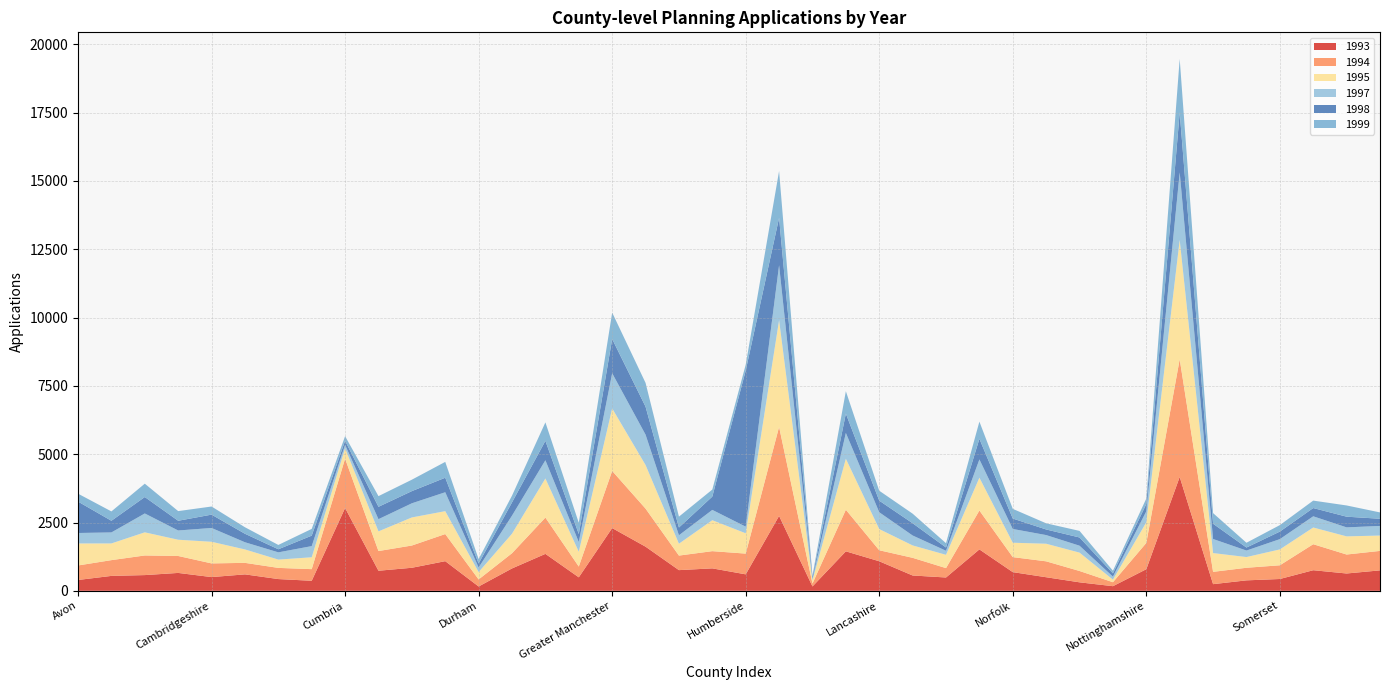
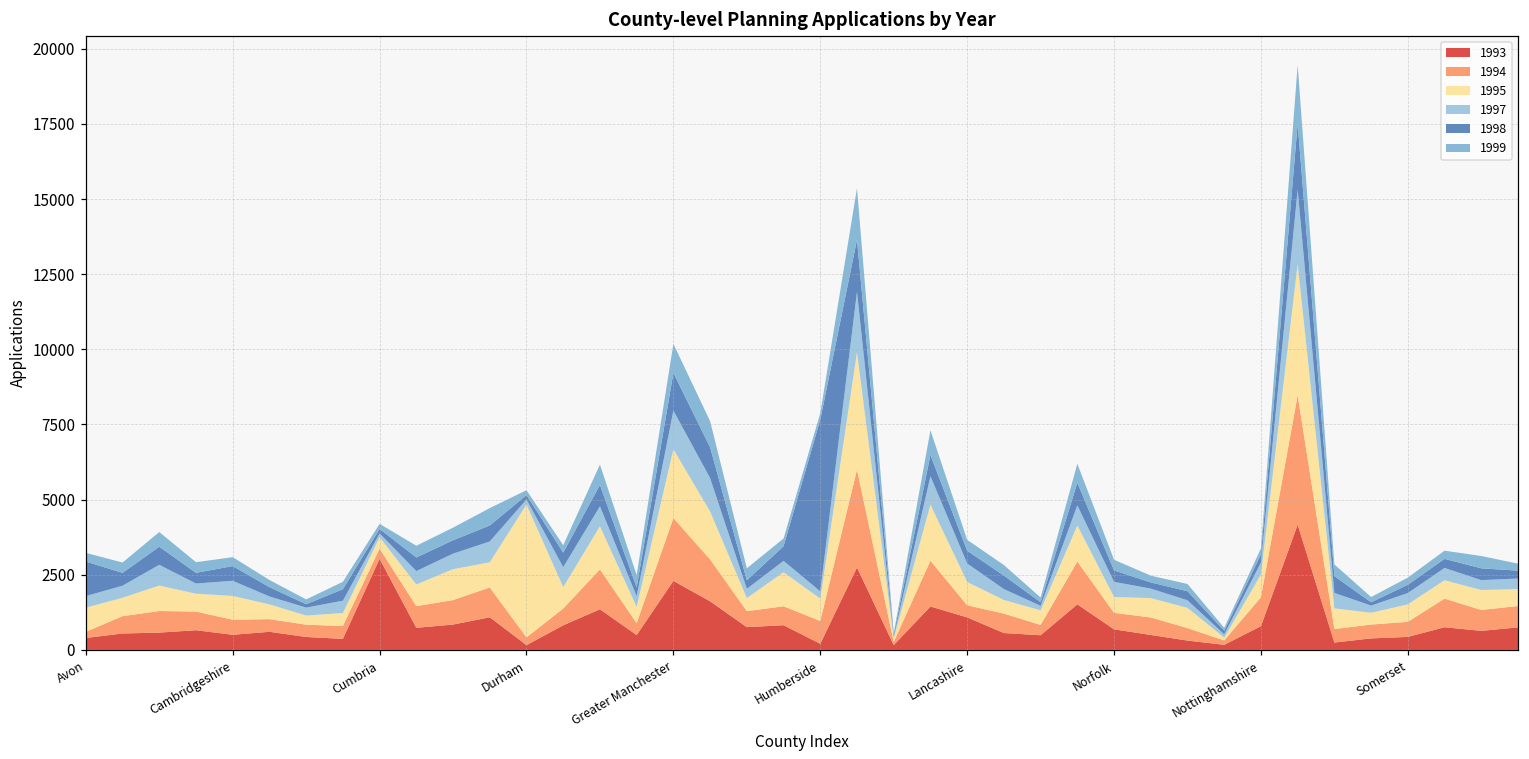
  {
    "1993": {
      "Avon": 400,
      "Cambridgeshire": 500,
      "Cumbria": 3000,
      "Durham": 200,
      "Greater Manchester": 2300,
-     "Humberside": 600,
+     "Humberside": 200,
      "Lancashire": 1100,
      "Norfolk": 700,
      "Nottinghamshire": 800,
      "Somerset": 400
    },
    "1994": {
-     "Avon": 500,
+     "Avon": 200,
      "Cambridgeshire": 500,
-     "Cumbria": 1800,
+     "Cumbria": 300,
      "Durham": 300,
      "Greater Manchester": 2100,
      "Humberside": 800,
      "Lancashire": 400,
      "Norfolk": 500,
      "Nottinghamshire": 1000,
      "Somerset": 500
    },
    "1995": {
      "Avon": 800,
      "Cambridgeshire": 800,
      "Cumbria": 400,
-     "Durham": 300,
+     "Durham": 4400,
      "Greater Manchester": 2300,
      "Humberside": 700,
      "Lancashire": 800,
      "Norfolk": 500,
      "Nottinghamshire": 800,
      "Somerset": 600
    },
    "1998": {
      "Avon": 1100,
      "Cambridgeshire": 500,
      "Cumbria": 100,
      "Durham": 100,
      "Greater Manchester": 1300,
      "Humberside": 5700,
      "Lancashire": 400,
      "Norfolk": 400,
      "Nottinghamshire": 300,
      "Somerset": 300
    }
  }
